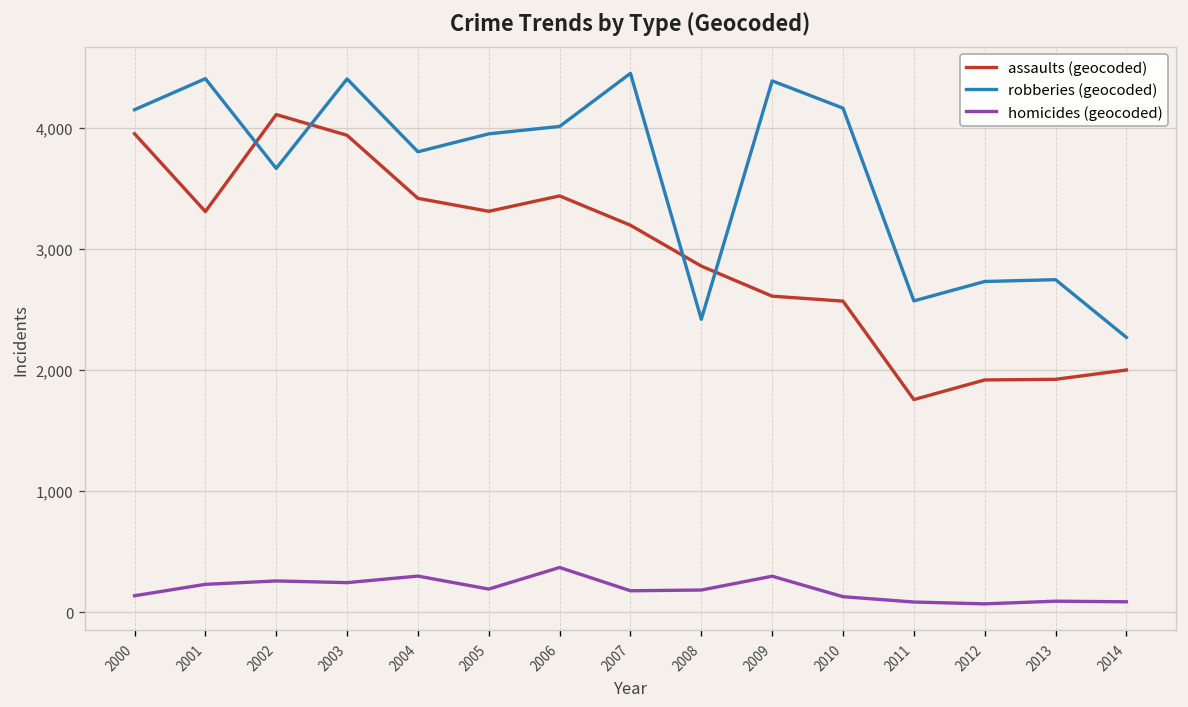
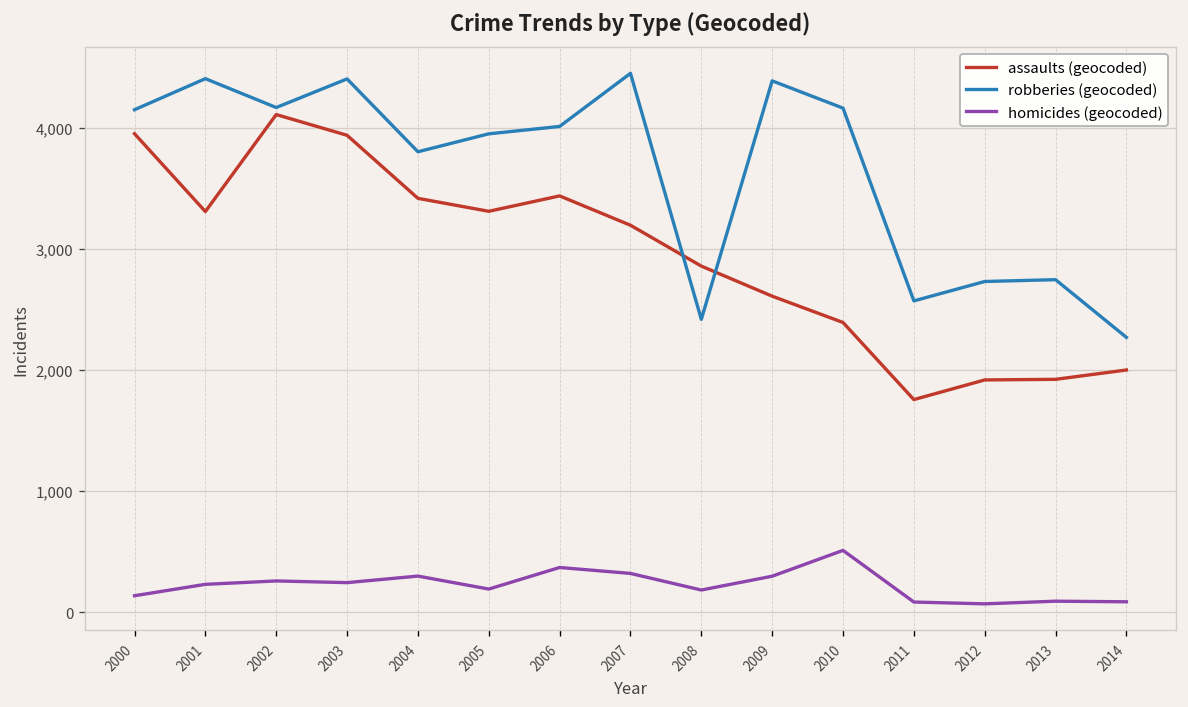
  {
    "assaults (geocoded)": {
      "2000": "3,950",
      "2001": "3,310",
      "2002": "4,110",
      "2003": "3,940",
      "2004": "3,420",
      "2005": "3,310",
      "2006": "3,440",
      "2007": "3,190",
      "2008": "2,860",
      "2009": "2,610",
-     "2010": "2,570",
+     "2010": "2,390",
      "2011": "1,760",
      "2012": "1,920",
      "2013": "1,920",
      "2014": "2,000"
    },
    "robberies (geocoded)": {
      "2000": "4,150",
      "2001": "4,400",
-     "2002": "3,660",
+     "2002": "4,170",
      "2003": "4,400",
      "2004": "3,800",
      "2005": "3,950",
      "2006": "4,010",
      "2007": "4,450",
      "2008": "2,420",
      "2009": "4,390",
      "2010": "4,160",
      "2011": "2,570",
      "2012": "2,730",
      "2013": "2,750",
      "2014": "2,270"
    },
    "homicides (geocoded)": {
      "2000": "140",
      "2001": "230",
      "2002": "260",
      "2003": "250",
      "2004": "300",
      "2005": "190",
      "2006": "370",
-     "2007": "180",
+     "2007": "320",
      "2008": "190",
      "2009": "300",
-     "2010": "130",
+     "2010": "510",
      "2011": "90",
      "2012": "70",
      "2013": "90",
      "2014": "90"
    }
  }
